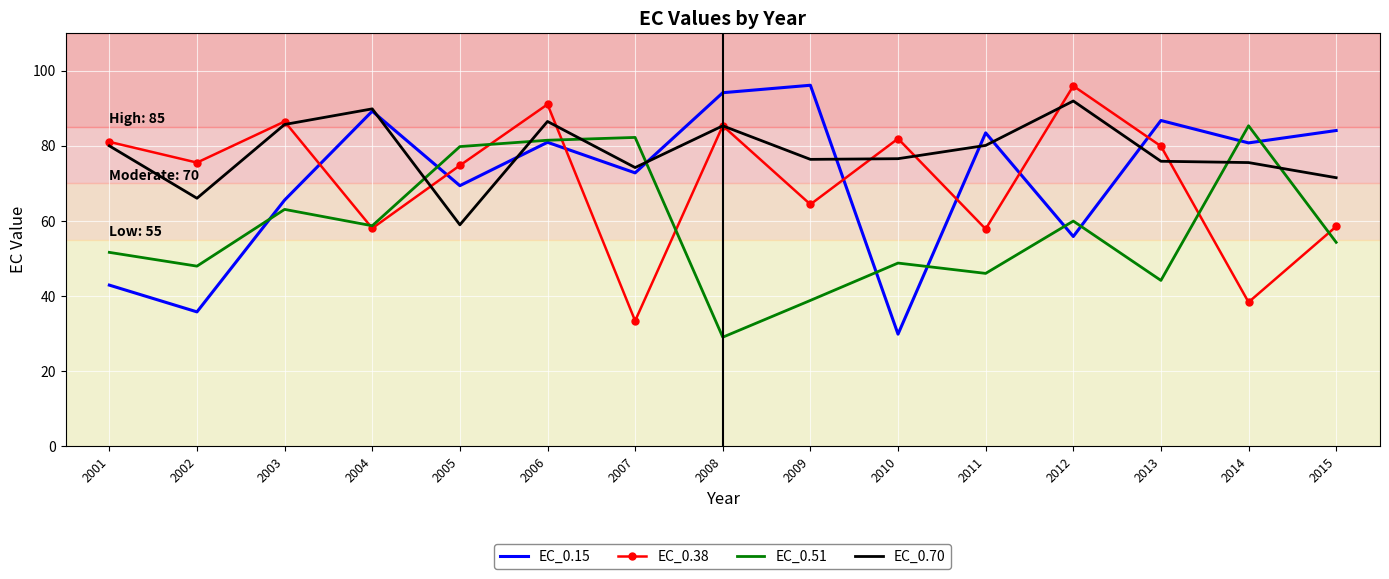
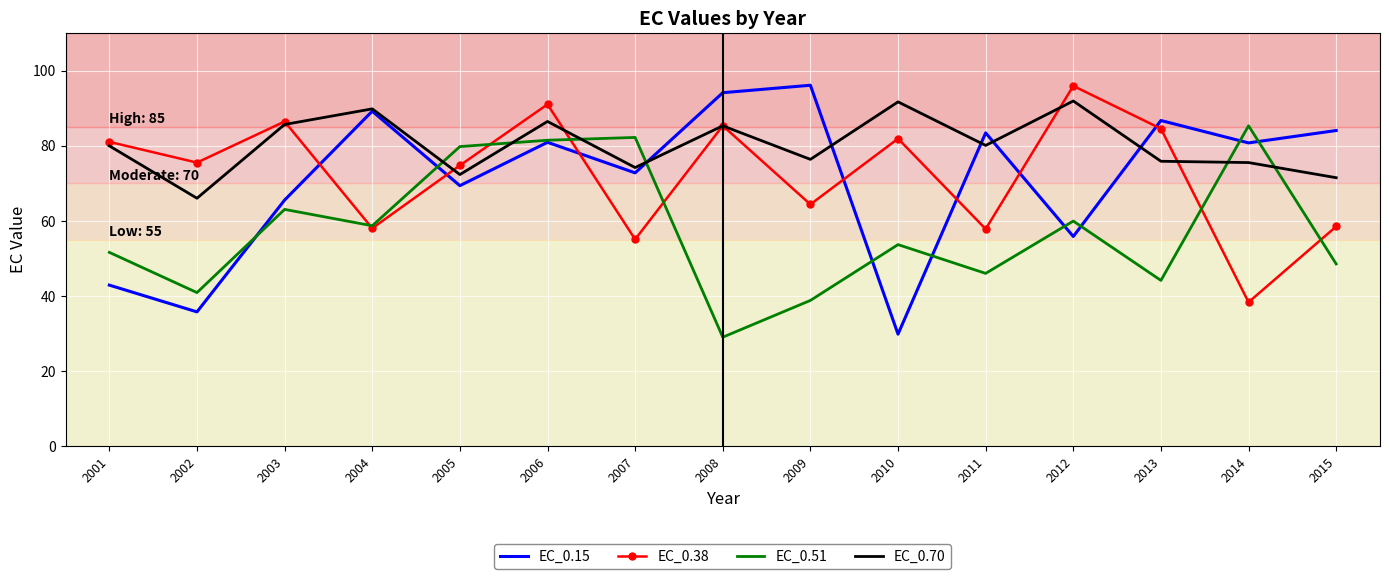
  {
    "EC_0.15": {
      "2001": 43,
      "2002": 36,
      "2003": 66,
      "2005": 69,
      "2007": 73,
      "2008": 94,
      "2009": 96,
      "2010": 30,
      "2011": 83,
      "2012": 56,
      "2013": 87,
      "2014": 81,
      "2015": 84
    },
    "EC_0.38": {
      "2003": 86,
      "2005": 75,
      "2006": 91,
-     "2007": 33,
+     "2007": 55,
      "2009": 64,
      "2010": 82,
      "2011": 58,
      "2012": 96,
-     "2013": 80,
+     "2013": 85,
      "2014": 38,
      "2015": 58
    },
    "EC_0.51": {
-     "2002": 48,
+     "2002": 41,
      "2003": 63,
      "2005": 80,
      "2007": 82,
      "2008": 29,
      "2009": 39,
-     "2010": 49,
+     "2010": 54,
      "2011": 46,
      "2012": 60,
      "2013": 44,
      "2014": 85,
-     "2015": 54
+     "2015": 49
    },
    "EC_0.70": {
      "2001": 80,
      "2002": 66,
      "2003": 86,
-     "2005": 59,
+     "2005": 72,
      "2006": 86,
      "2007": 74,
      "2009": 76,
-     "2010": 77,
+     "2010": 92,
      "2011": 80,
      "2012": 92,
      "2013": 76,
      "2014": 76,
      "2015": 71
    }
  }
